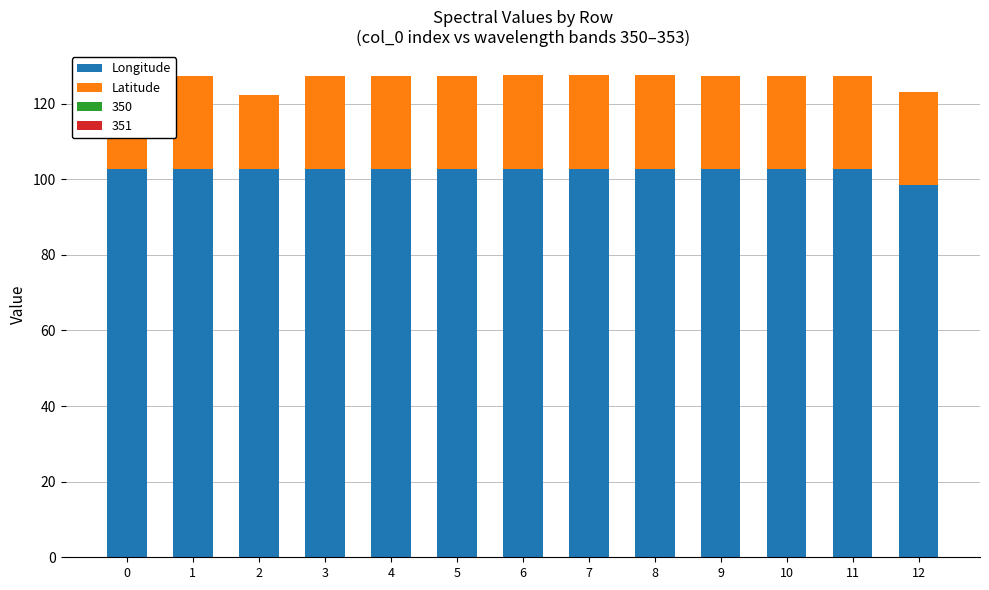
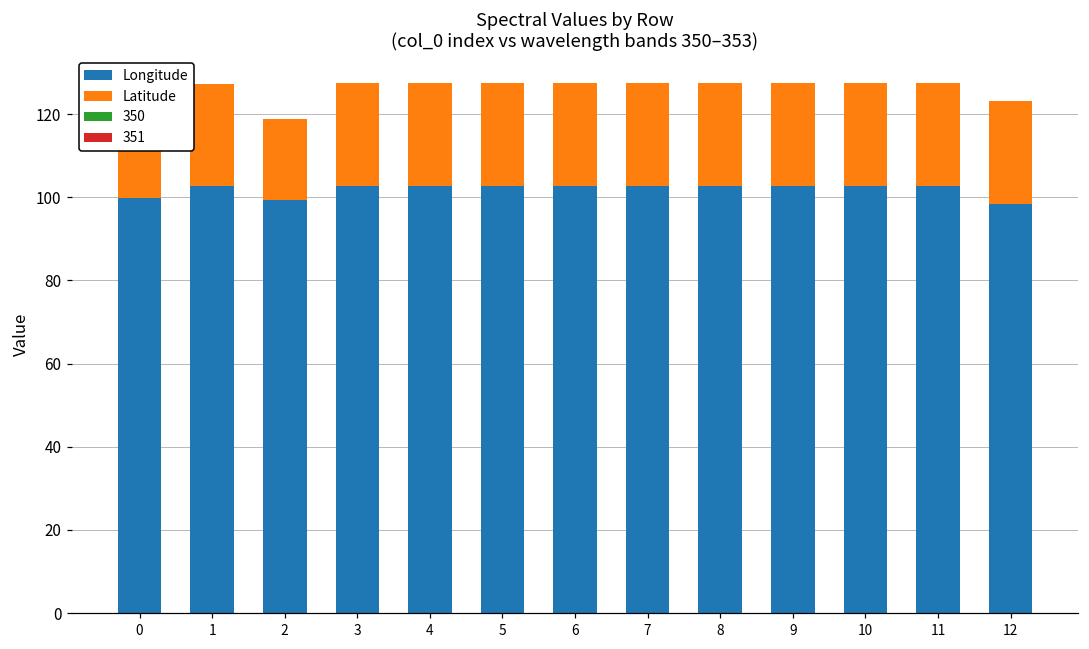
  {
    "Longitude": {
-     "0": 103,
+     "0": 100,
      "1": 103,
-     "2": 103,
+     "2": 99,
      "3": 103,
      "4": 103,
      "5": 103,
      "6": 103,
      "7": 103,
      "8": 103,
      "9": 103,
      "10": 103,
      "11": 103,
      "12": 98
    },
    "Latitude": {
      "1": 25,
      "2": 20,
      "3": 25,
      "4": 25,
      "5": 25,
      "6": 25,
      "7": 25,
      "8": 25,
      "9": 25,
      "10": 25,
      "11": 25,
      "12": 25
    }
  }
